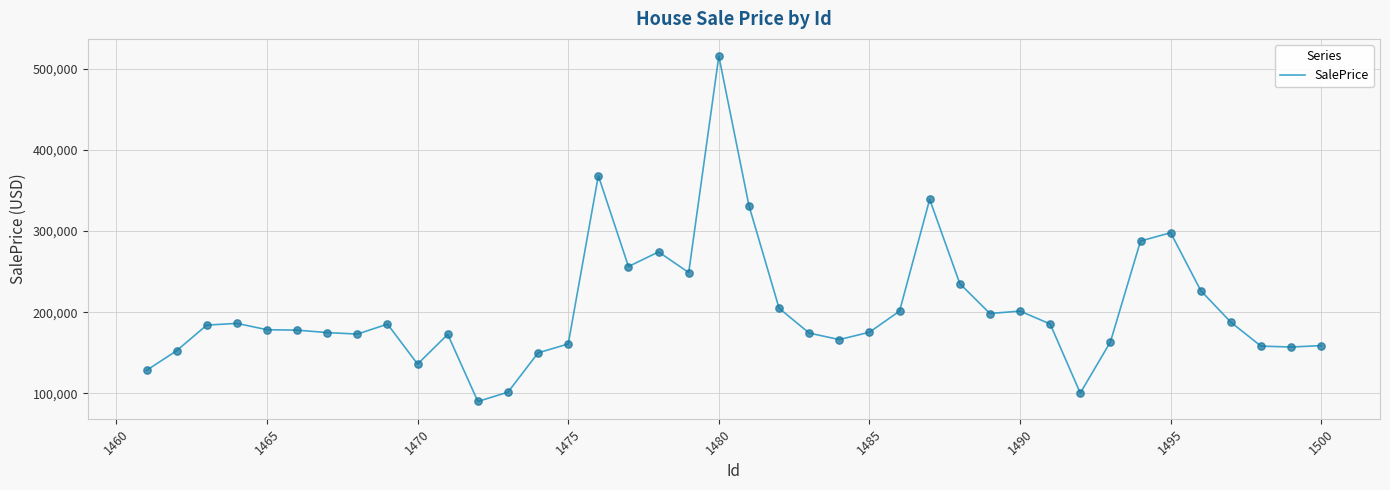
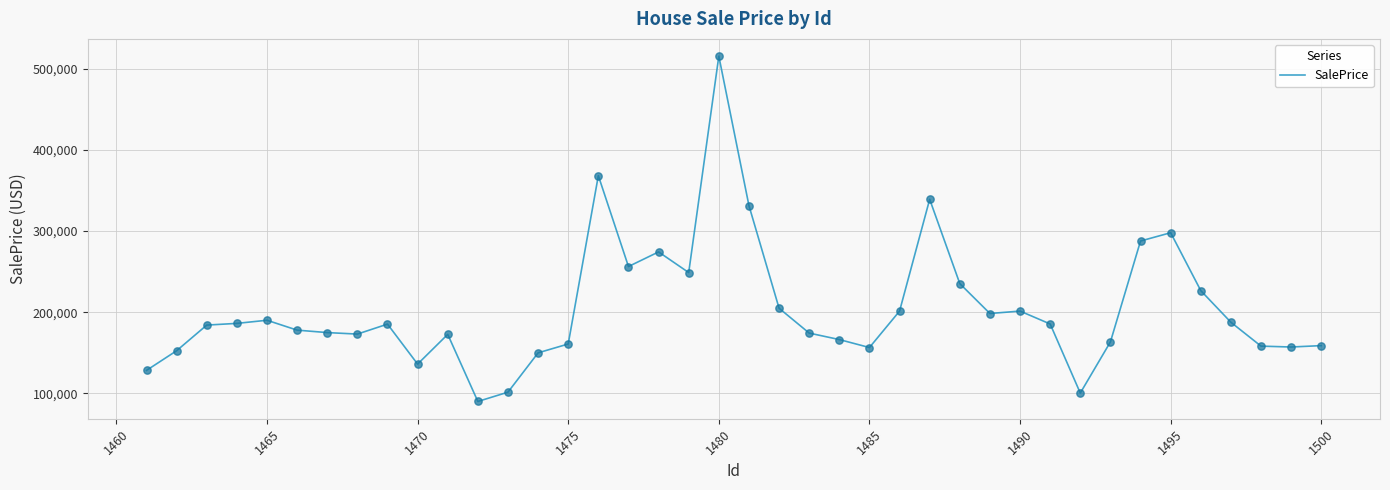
  {
-   "1465": "180,000",
+   "1465": "190,000",
    "1470": "140,000",
    "1475": "160,000",
    "1480": "520,000",
-   "1485": "180,000",
+   "1485": "160,000",
    "1490": "200,000",
    "1495": "300,000",
    "1500": "160,000"
  }
